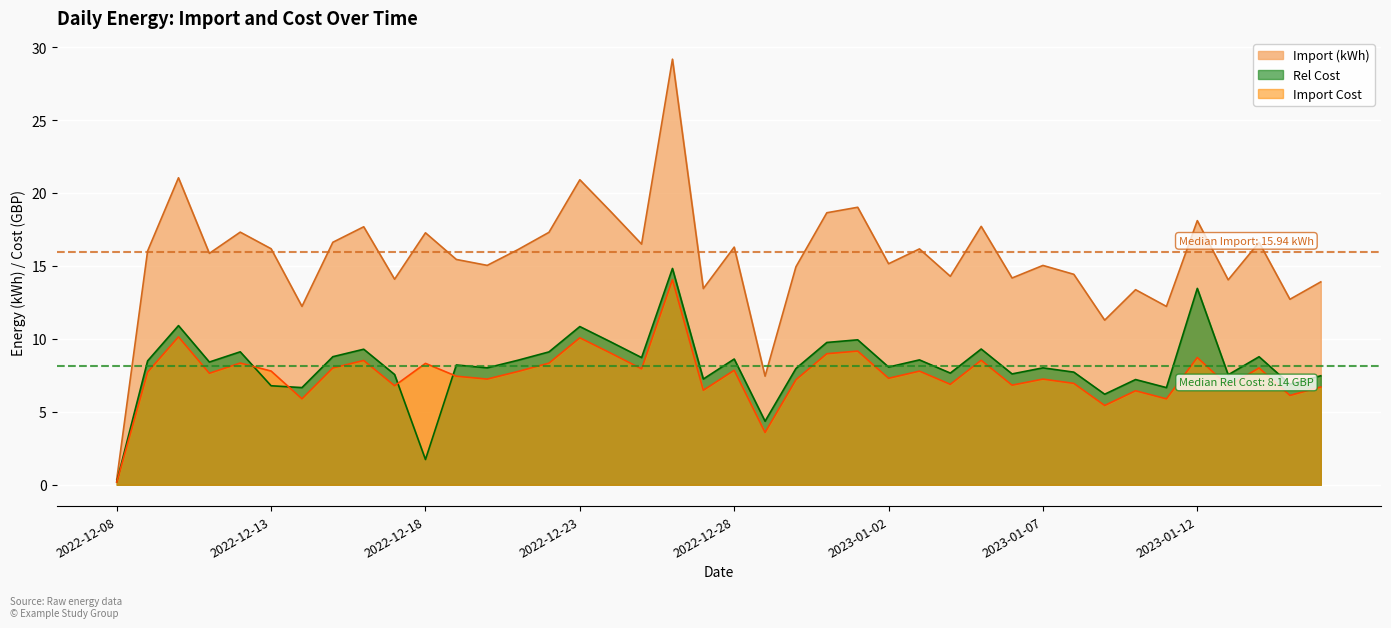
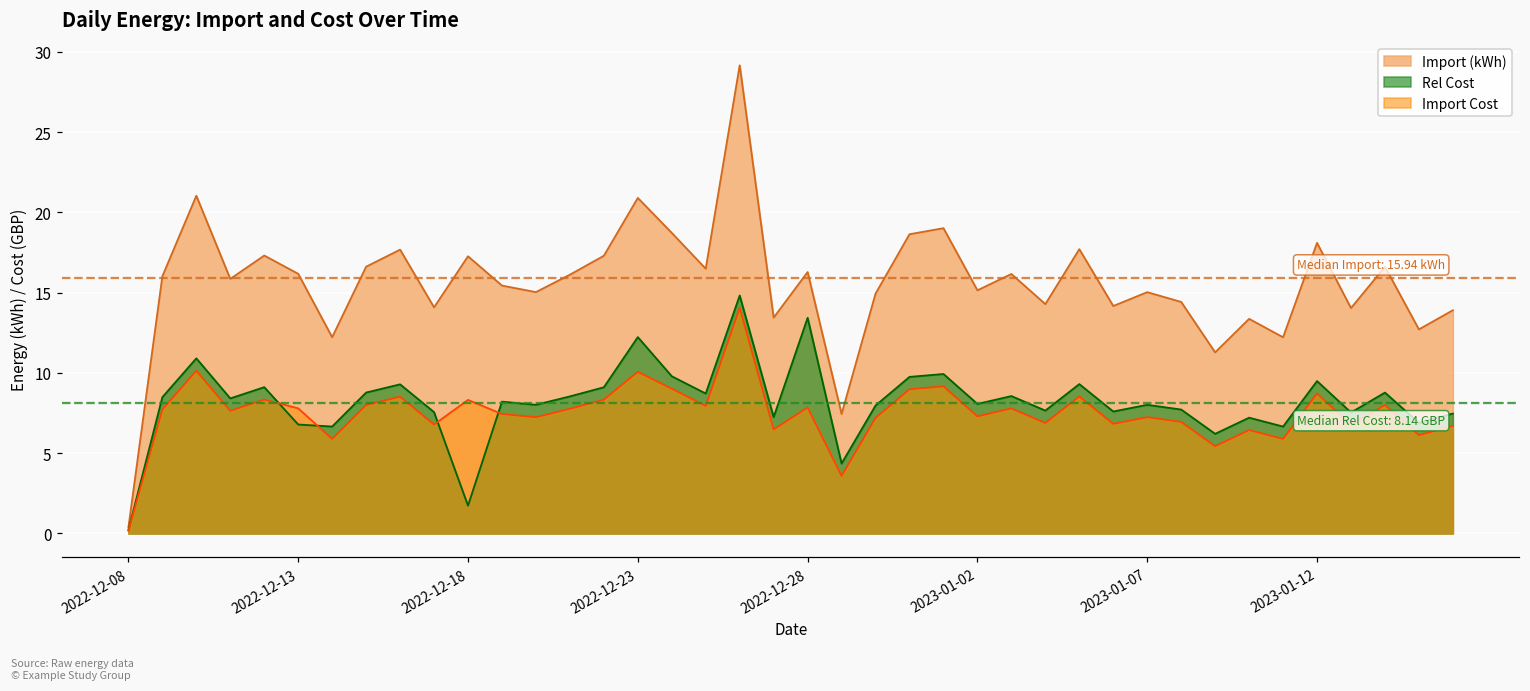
  {
    "Rel Cost": {
      "2022-12-13": 6.8,
      "2022-12-18": 1.7,
-     "2022-12-23": 10.8,
-     "2022-12-28": 8.6,
+     "2022-12-23": 12.2,
+     "2022-12-28": 13.4,
      "2023-01-02": 8.1,
      "2023-01-07": 8.0,
-     "2023-01-12": 13.5
+     "2023-01-12": 9.5
    }
  }
